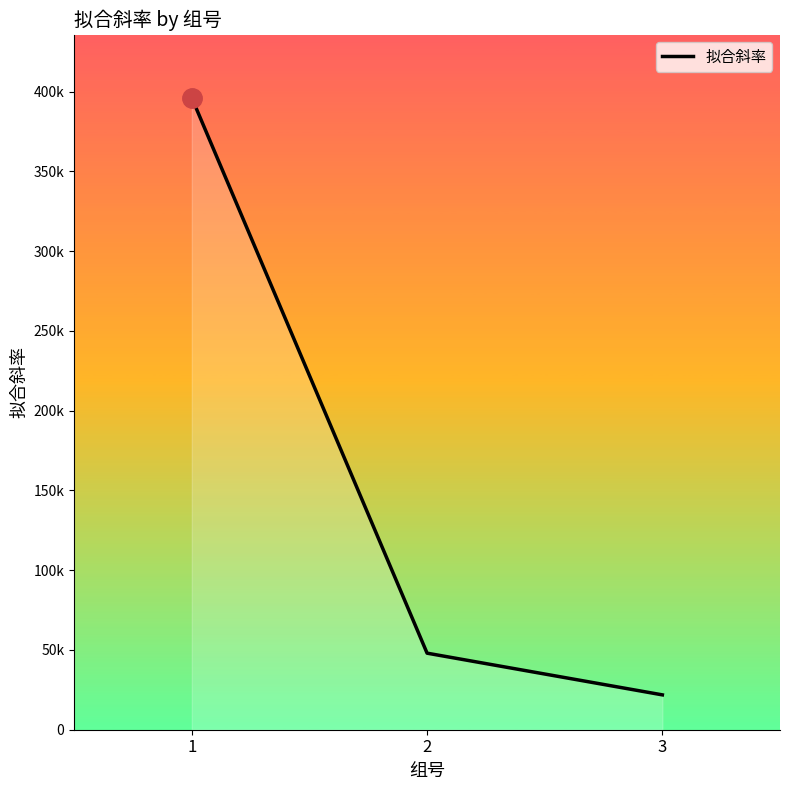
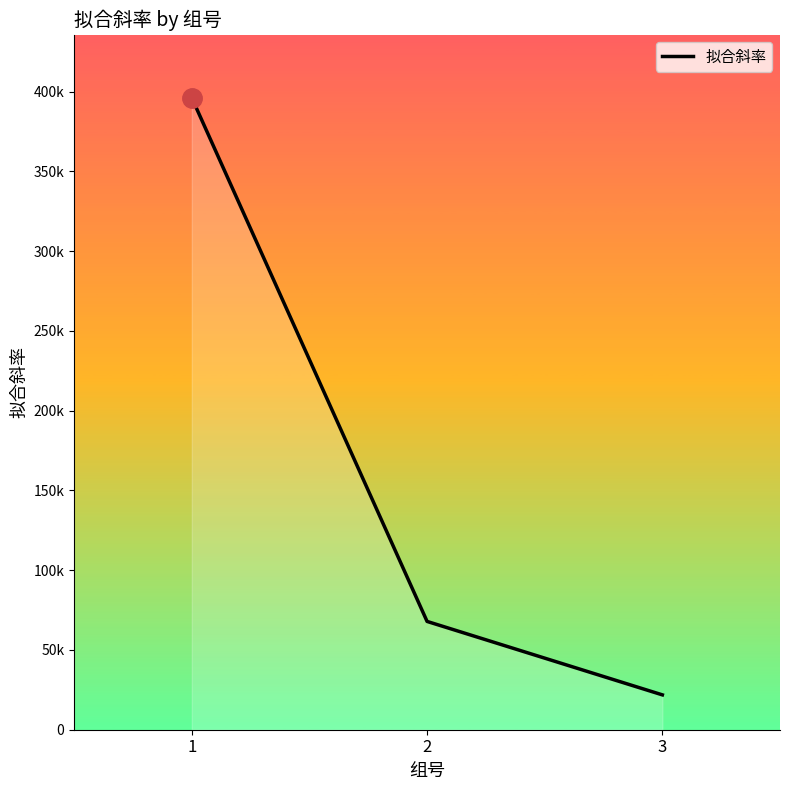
  {
    "拟合斜率": {
-     "2": 48000,
+     "2": 68000,
      "3": 22000
    }
  }
